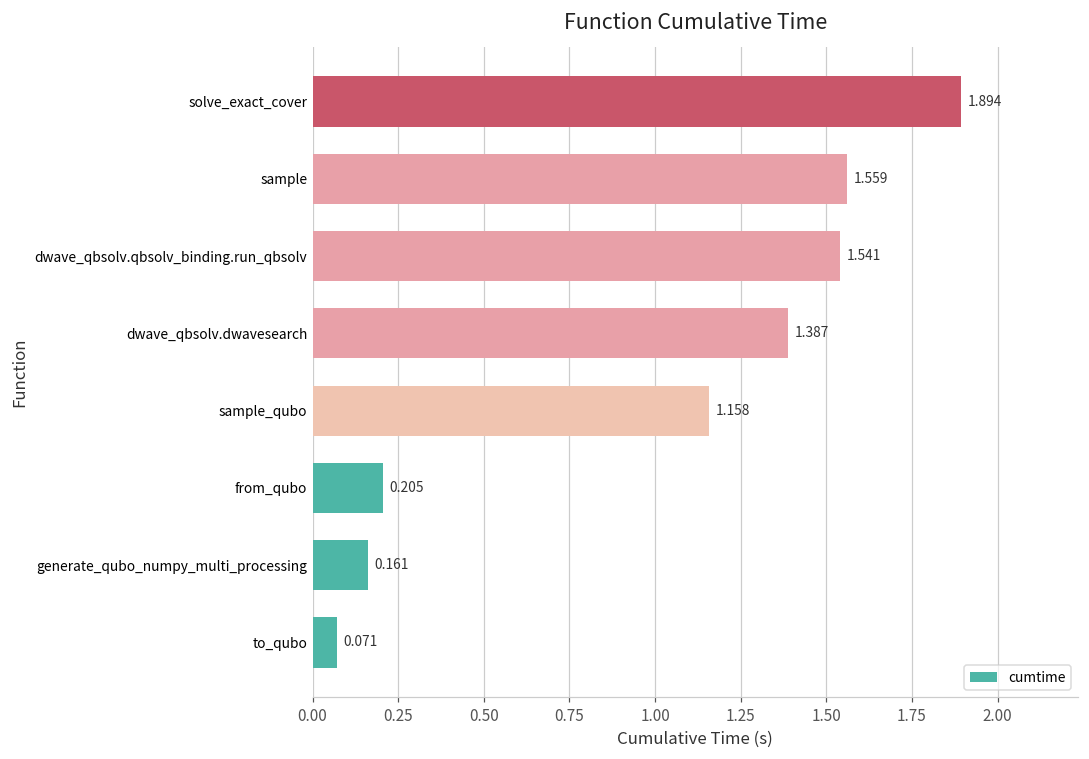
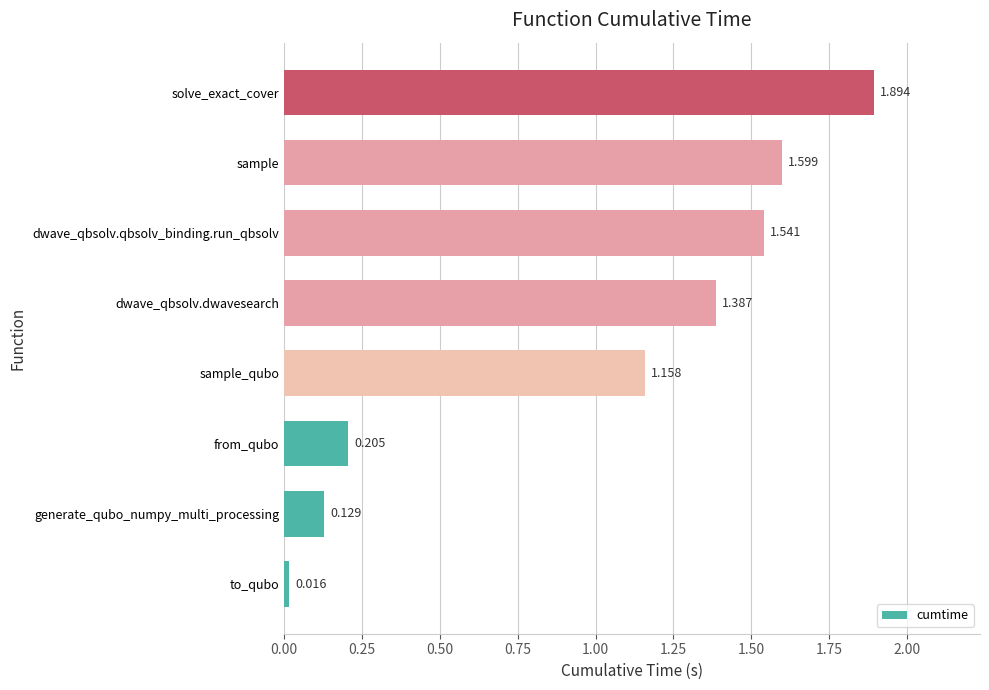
  {
    "solve_exact_cover": 1.894,
-   "sample": 1.559,
+   "sample": 1.599,
    "dwave_qbsolv.qbsolv_binding.run_qbsolv": 1.541,
    "dwave_qbsolv.dwavesearch": 1.387,
    "sample_qubo": 1.158,
    "from_qubo": 0.205,
-   "generate_qubo_numpy_multi_processing": 0.161,
-   "to_qubo": 0.071
+   "generate_qubo_numpy_multi_processing": 0.129,
+   "to_qubo": 0.016
  }
